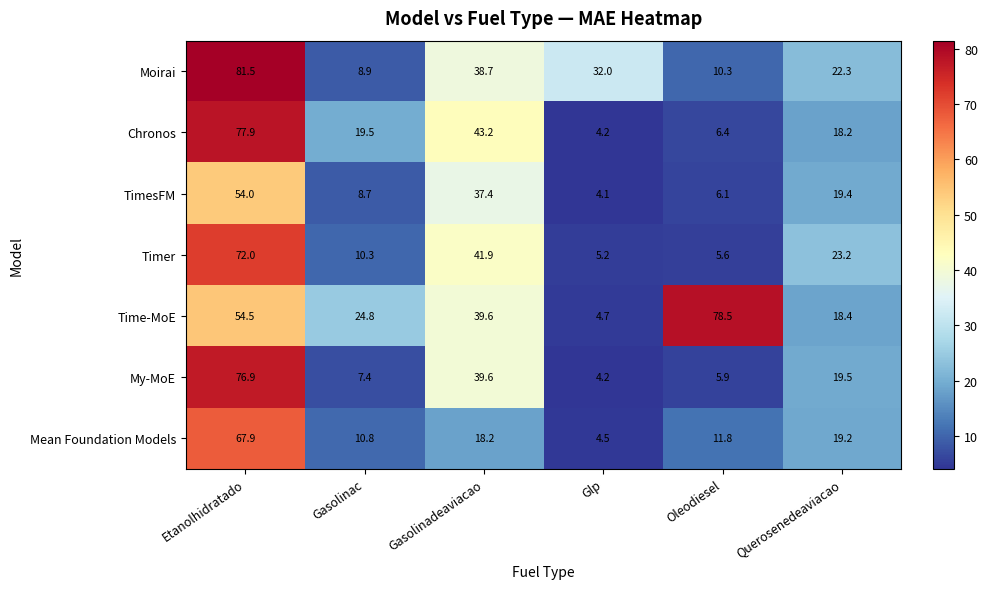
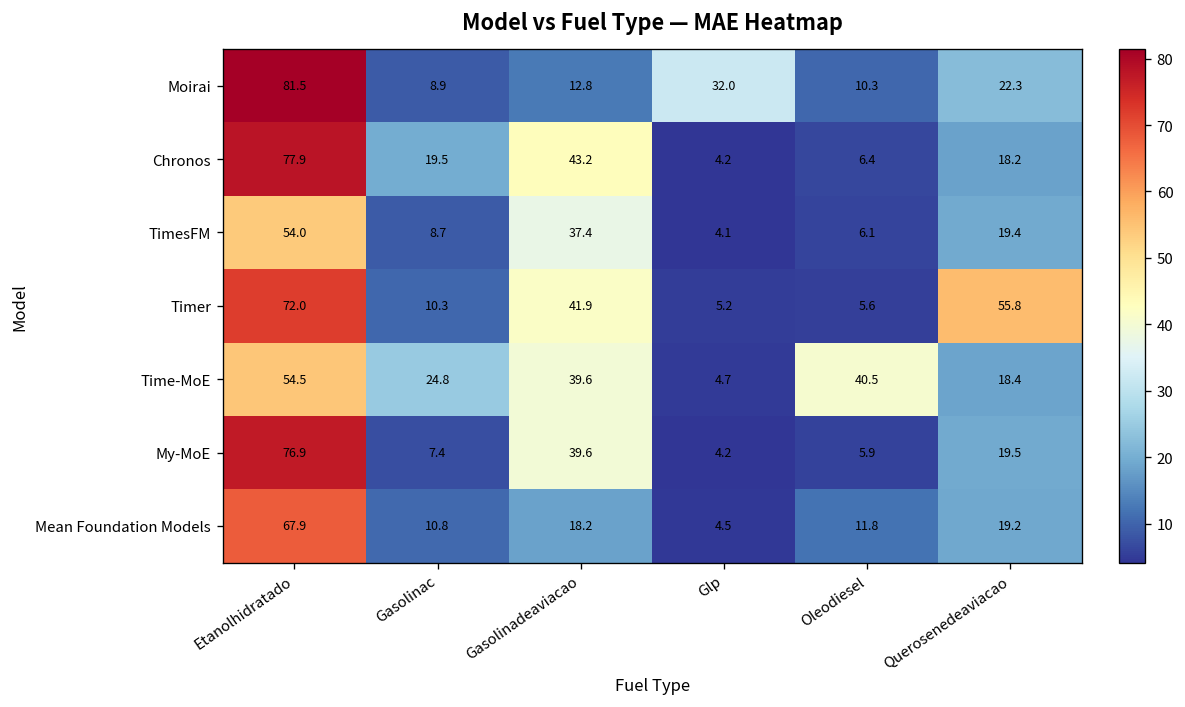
  {
    "Moirai": {
      "Etanolhidratado": 81.5,
      "Gasolinac": 8.9,
-     "Gasolinadeaviacao": 38.7,
+     "Gasolinadeaviacao": 12.8,
      "Glp": 32.0,
      "Oleodiesel": 10.3,
      "Querosenedeaviacao": 22.3
    },
    "Chronos": {
      "Etanolhidratado": 77.9,
      "Gasolinac": 19.5,
      "Gasolinadeaviacao": 43.2,
      "Glp": 4.2,
      "Oleodiesel": 6.4,
      "Querosenedeaviacao": 18.2
    },
    "TimesFM": {
      "Etanolhidratado": 54.0,
      "Gasolinac": 8.7,
      "Gasolinadeaviacao": 37.4,
      "Glp": 4.1,
      "Oleodiesel": 6.1,
      "Querosenedeaviacao": 19.4
    },
    "Timer": {
      "Etanolhidratado": 72.0,
      "Gasolinac": 10.3,
      "Gasolinadeaviacao": 41.9,
      "Glp": 5.2,
      "Oleodiesel": 5.6,
-     "Querosenedeaviacao": 23.2
+     "Querosenedeaviacao": 55.8
    },
    "Time-MoE": {
      "Etanolhidratado": 54.5,
      "Gasolinac": 24.8,
      "Gasolinadeaviacao": 39.6,
      "Glp": 4.7,
-     "Oleodiesel": 78.5,
+     "Oleodiesel": 40.5,
      "Querosenedeaviacao": 18.4
    },
    "My-MoE": {
      "Etanolhidratado": 76.9,
      "Gasolinac": 7.4,
      "Gasolinadeaviacao": 39.6,
      "Glp": 4.2,
      "Oleodiesel": 5.9,
      "Querosenedeaviacao": 19.5
    },
    "Mean Foundation Models": {
      "Etanolhidratado": 67.9,
      "Gasolinac": 10.8,
      "Gasolinadeaviacao": 18.2,
      "Glp": 4.5,
      "Oleodiesel": 11.8,
      "Querosenedeaviacao": 19.2
    }
  }
